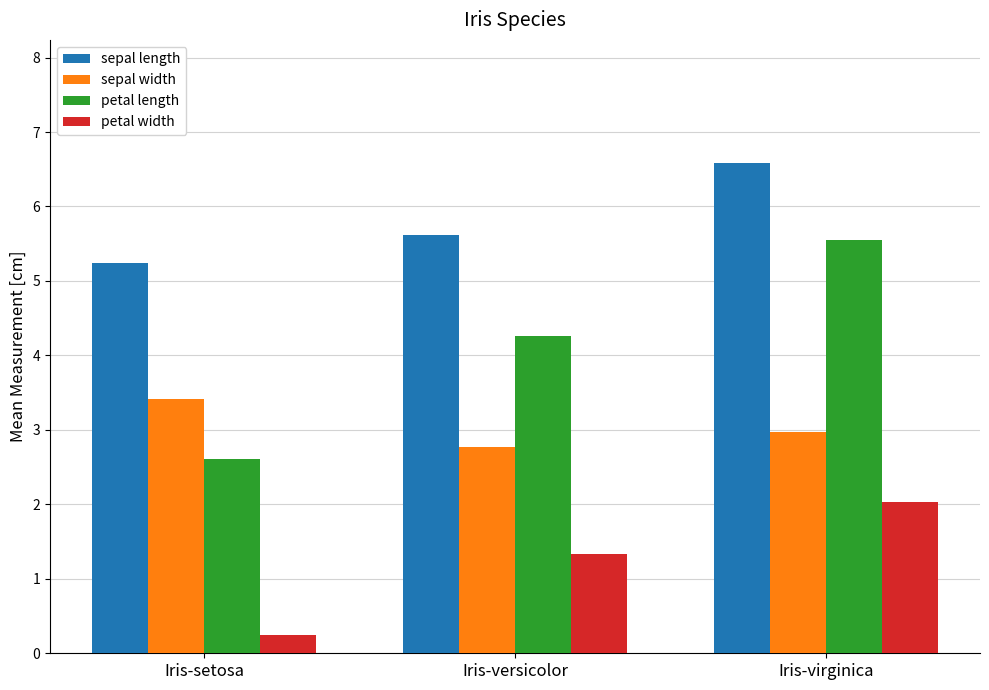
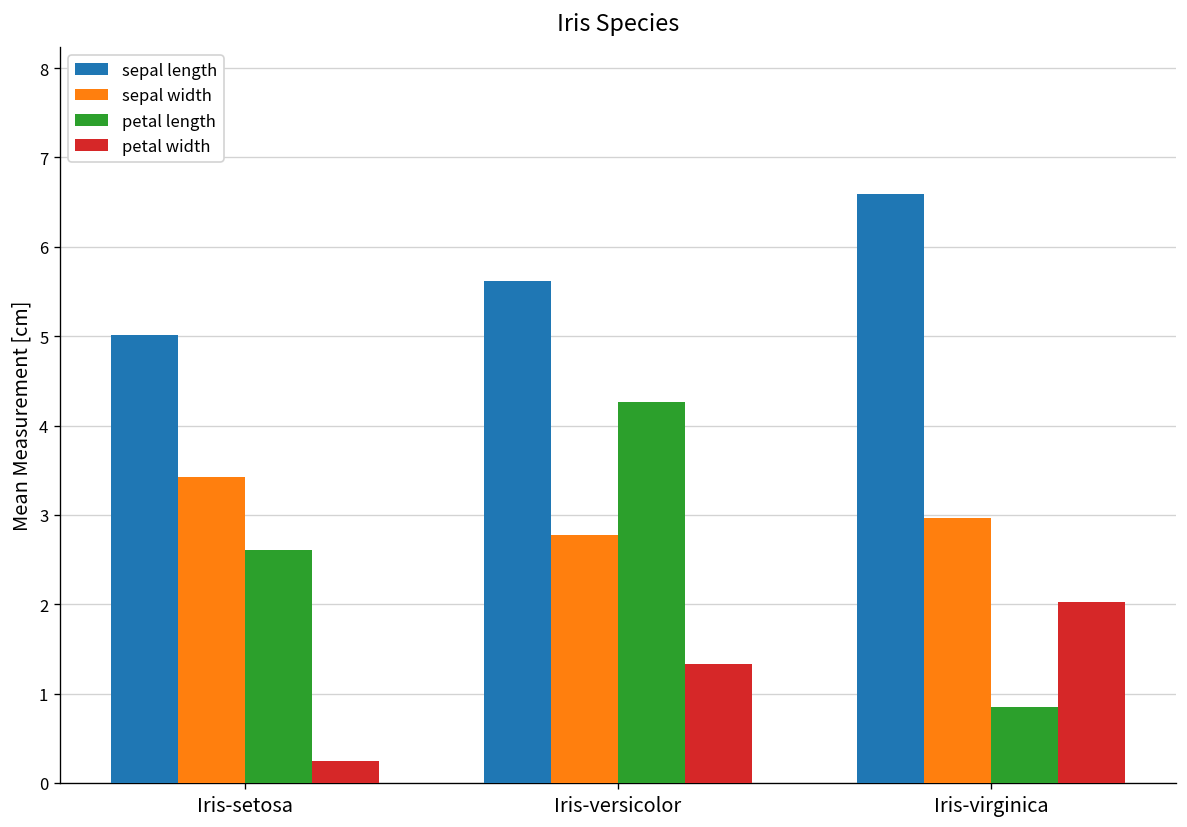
  {
    "sepal length": {
-     "Iris-setosa": 5.2,
+     "Iris-setosa": 5.0,
      "Iris-versicolor": 5.6,
      "Iris-virginica": 6.6
    },
    "sepal width": {
      "Iris-setosa": 3.4,
      "Iris-versicolor": 2.8,
      "Iris-virginica": 3.0
    },
    "petal length": {
      "Iris-setosa": 2.6,
      "Iris-versicolor": 4.3,
-     "Iris-virginica": 5.6
+     "Iris-virginica": 0.9
    },
    "petal width": {
      "Iris-setosa": 0.2,
      "Iris-versicolor": 1.3,
      "Iris-virginica": 2.0
    }
  }
